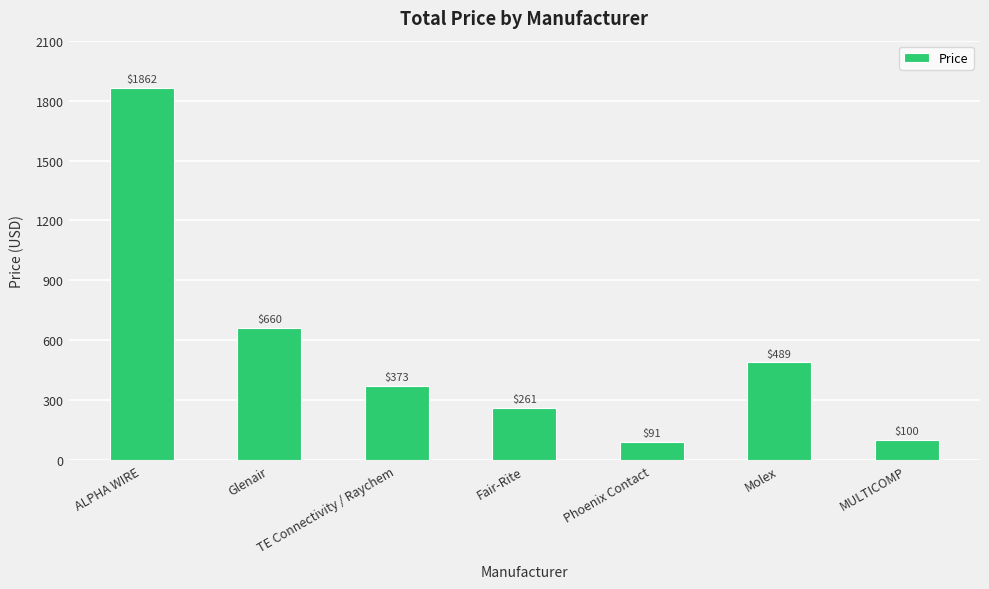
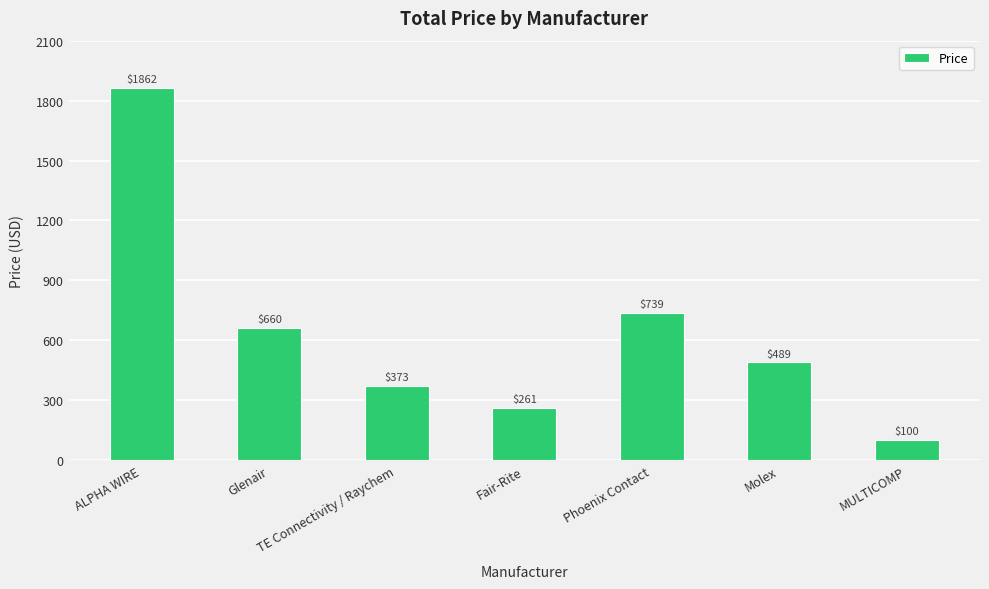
  {
    "ALPHA WIRE": "$1862",
    "Glenair": "$660",
    "TE Connectivity / Raychem": "$373",
    "Fair-Rite": "$261",
-   "Phoenix Contact": "$91",
+   "Phoenix Contact": "$739",
    "Molex": "$489",
    "MULTICOMP": "$100"
  }
